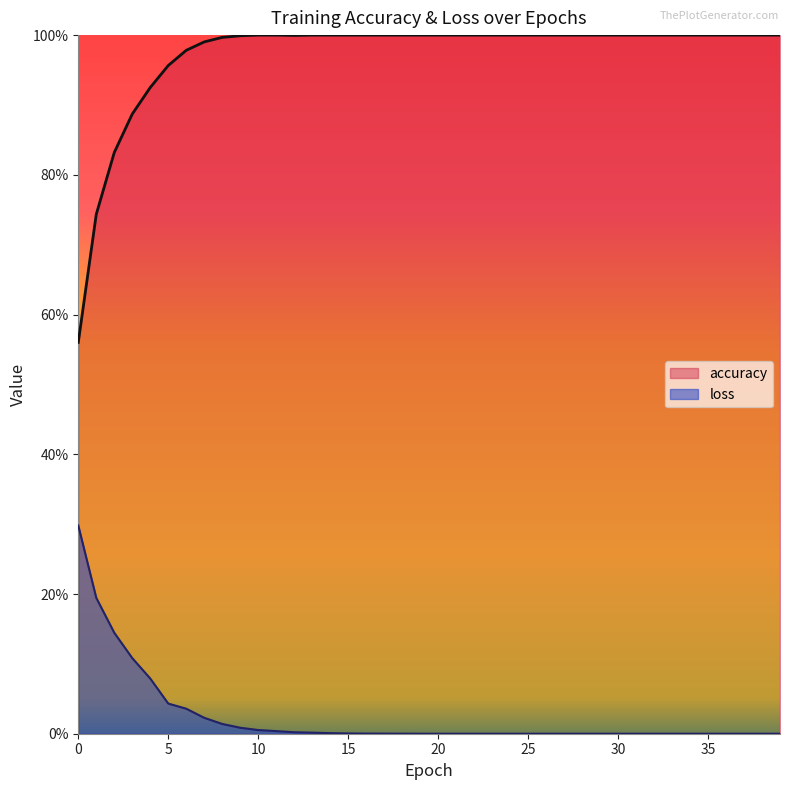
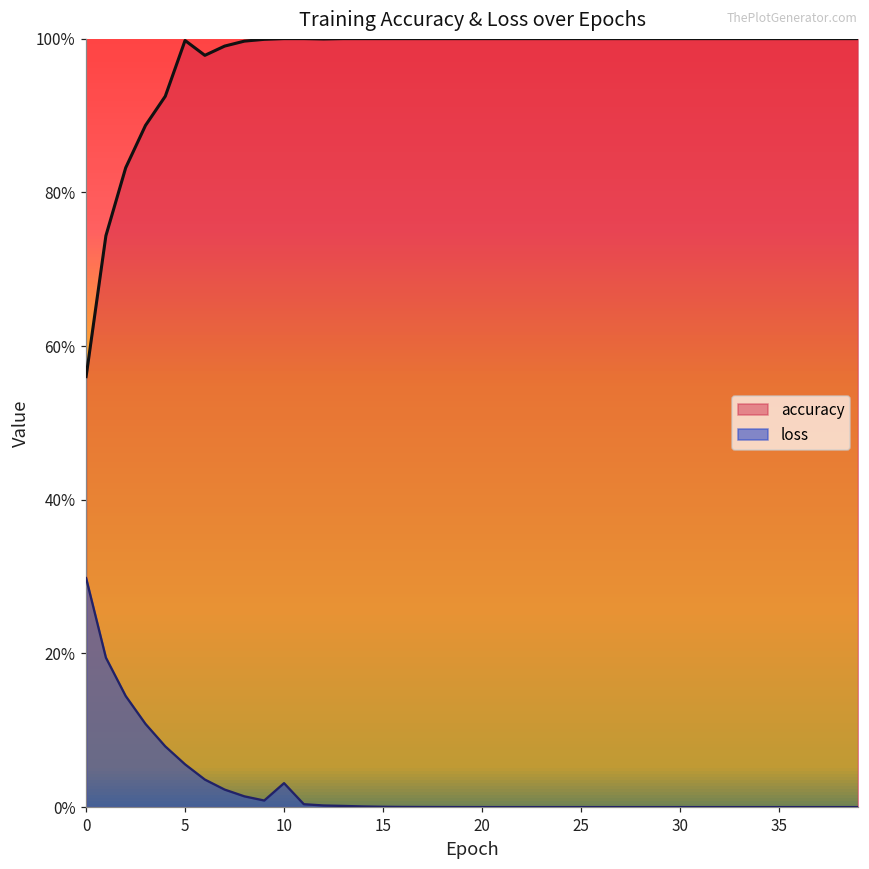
  {
    "accuracy": {
      "0": "56%",
-     "5": "96%",
+     "5": "100%",
      "10": "100%",
      "15": "100%",
      "20": "100%",
      "25": "100%",
      "30": "100%",
      "35": "100%"
    },
    "loss": {
      "0": "30%",
-     "5": "4%",
-     "10": "1%",
+     "5": "6%",
+     "10": "3%",
      "15": "0%",
      "20": "0%",
      "25": "0%",
      "30": "0%",
      "35": "0%"
    }
  }
